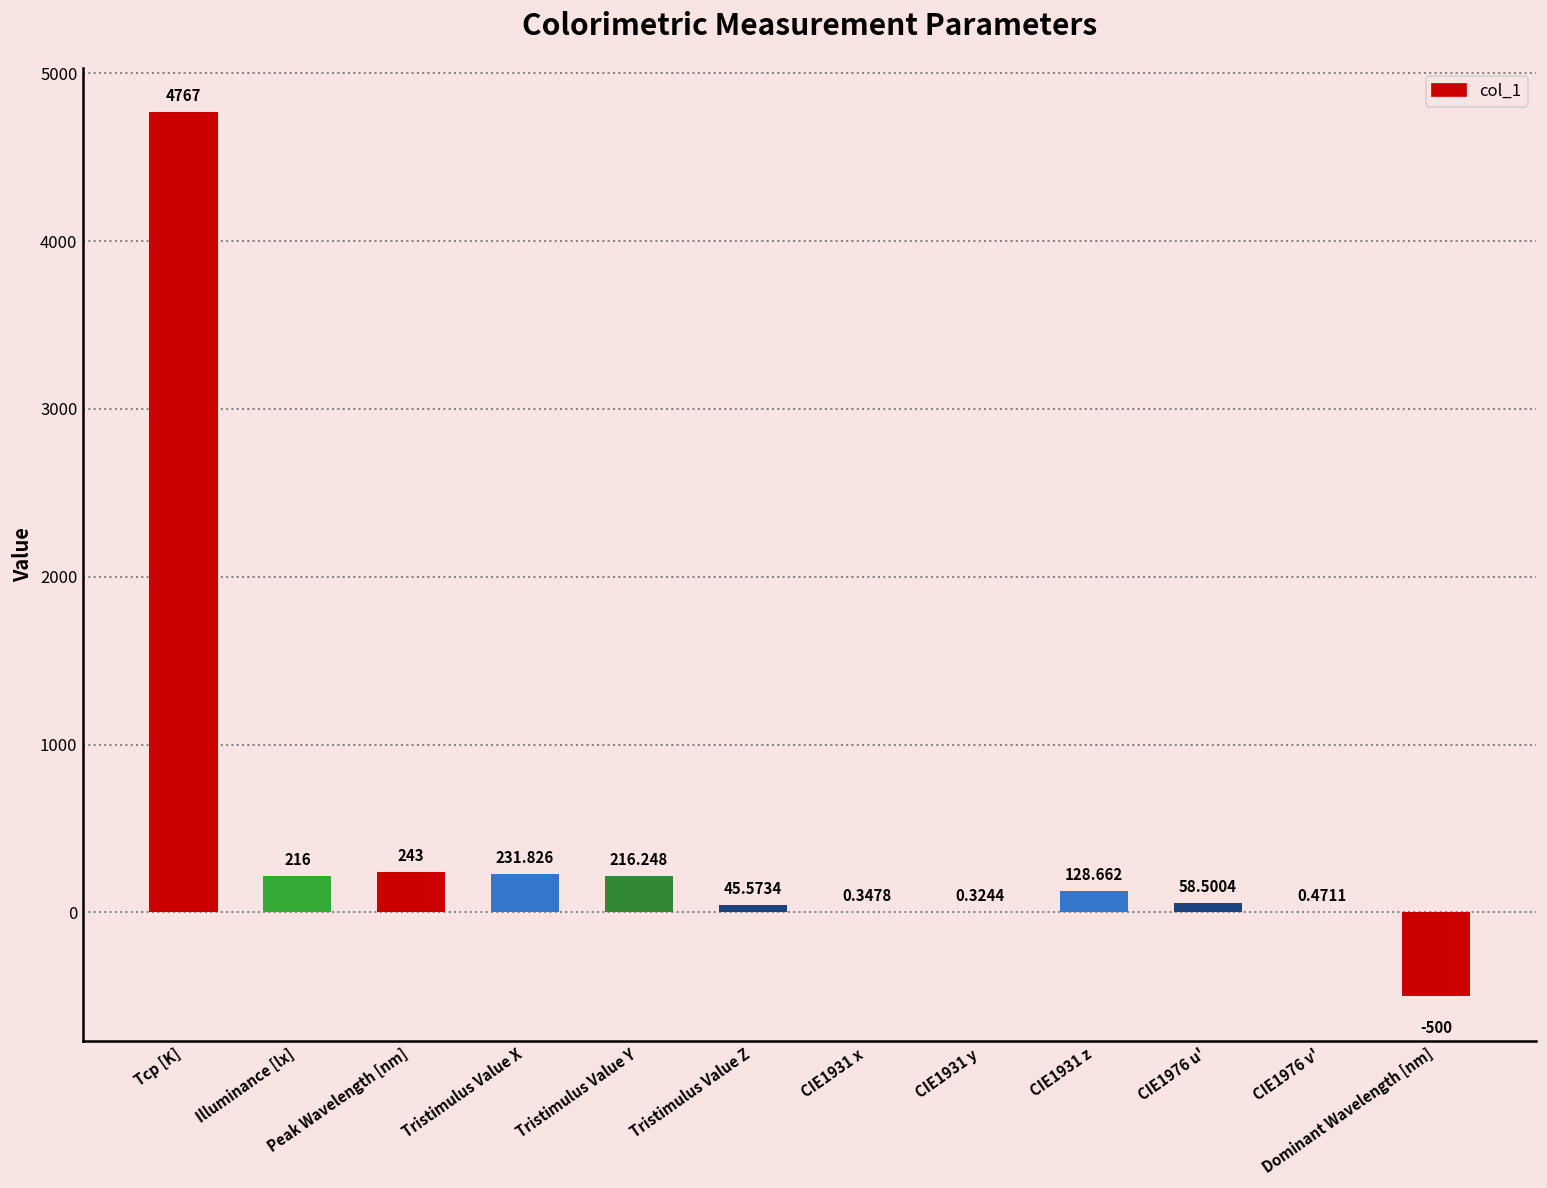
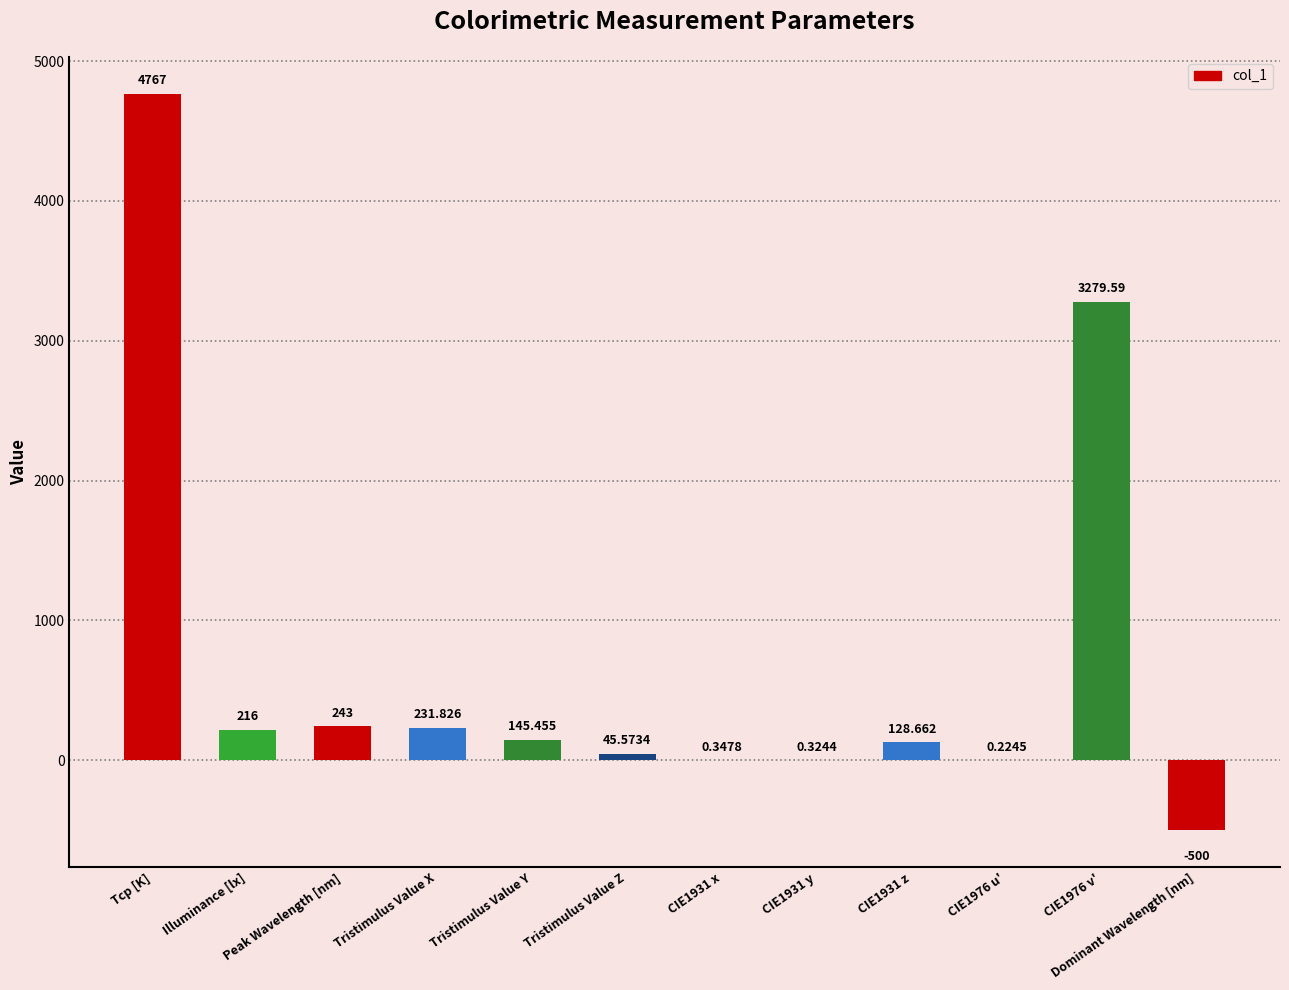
  {
    "Tcp [K]": 4767,
    "Illuminance [lx]": 216,
    "Peak Wavelength [nm]": 243,
    "Tristimulus Value X": 231.826,
-   "Tristimulus Value Y": 216.248,
+   "Tristimulus Value Y": 145.455,
    "Tristimulus Value Z": 45.5734,
    "CIE1931 x": 0.3478,
    "CIE1931 y": 0.3244,
    "CIE1931 z": 128.662,
-   "CIE1976 u'": 58.5004,
-   "CIE1976 v'": 0.4711,
+   "CIE1976 u'": 0.2245,
+   "CIE1976 v'": 3279.59,
    "Dominant Wavelength [nm]": -500
  }
